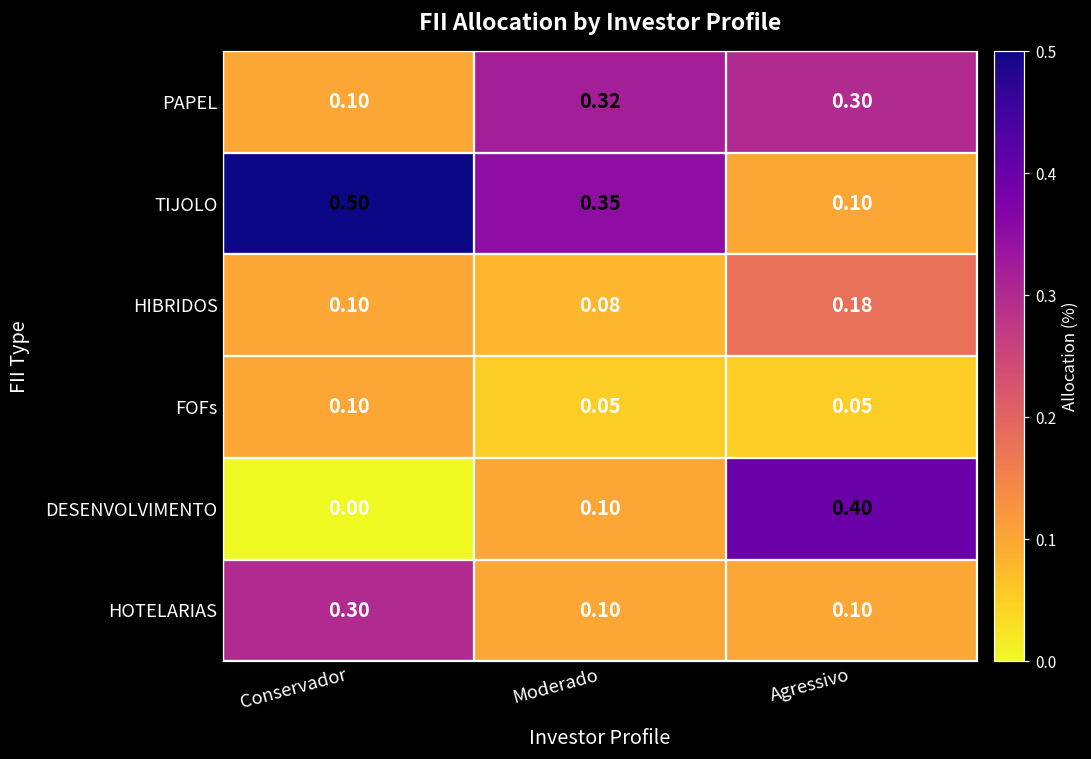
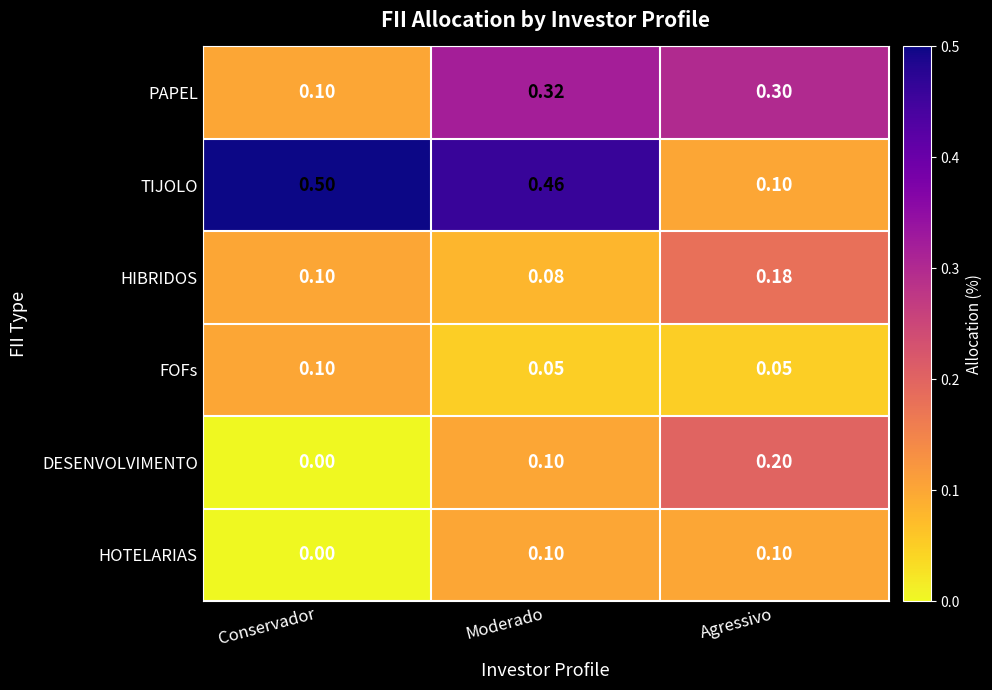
  {
    "PAPEL": {
      "Conservador": 0.10,
      "Moderado": 0.32,
      "Agressivo": 0.30
    },
    "TIJOLO": {
      "Conservador": 0.50,
-     "Moderado": 0.35,
+     "Moderado": 0.46,
      "Agressivo": 0.10
    },
    "HIBRIDOS": {
      "Conservador": 0.10,
      "Moderado": 0.08,
      "Agressivo": 0.18
    },
    "FOFs": {
      "Conservador": 0.10,
      "Moderado": 0.05,
      "Agressivo": 0.05
    },
    "DESENVOLVIMENTO": {
      "Conservador": 0.00,
      "Moderado": 0.10,
-     "Agressivo": 0.40
+     "Agressivo": 0.20
    },
    "HOTELARIAS": {
-     "Conservador": 0.30,
+     "Conservador": 0.00,
      "Moderado": 0.10,
      "Agressivo": 0.10
    }
  }
